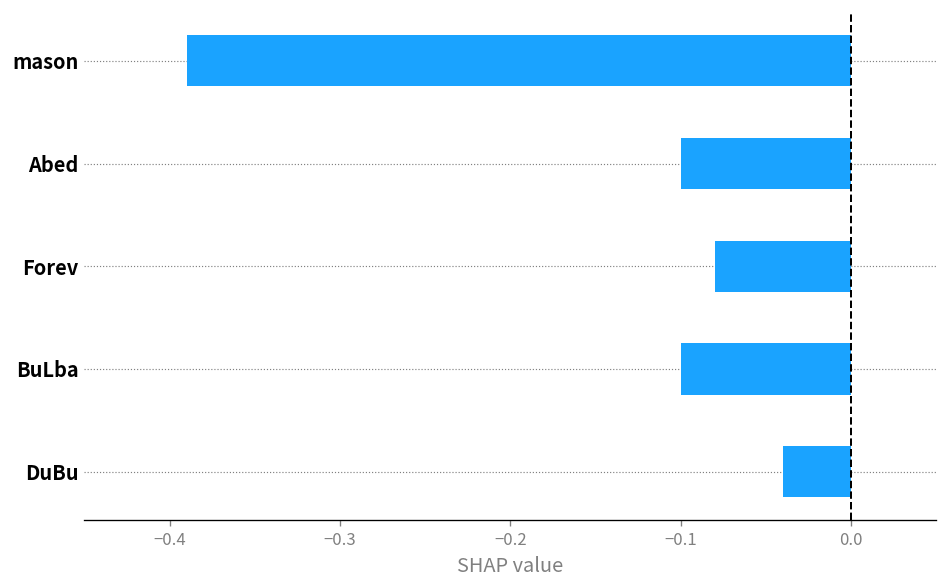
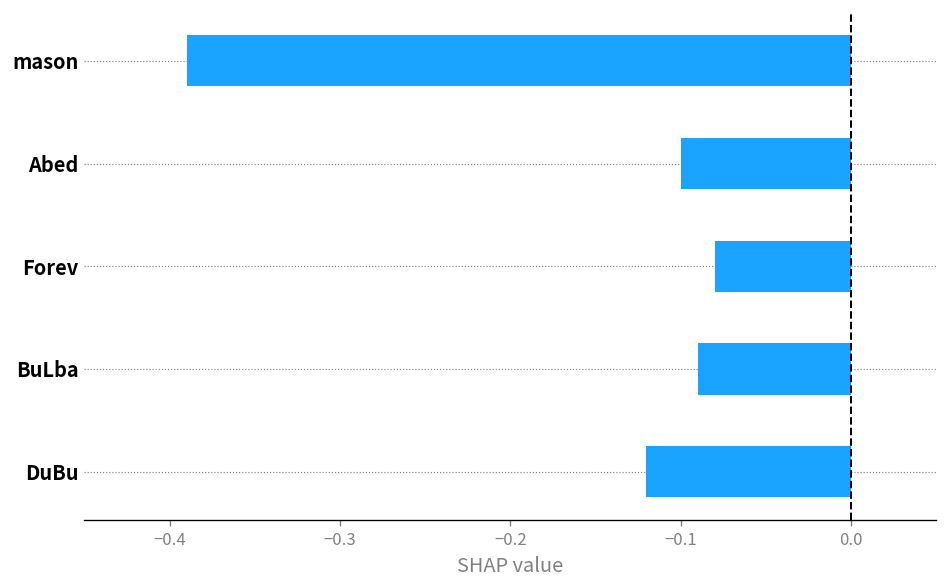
  {
    "mason": -0.39,
    "Abed": -0.10,
    "Forev": -0.08,
-   "BuLba": -0.10,
-   "DuBu": -0.04
+   "BuLba": -0.09,
+   "DuBu": -0.12
  }
